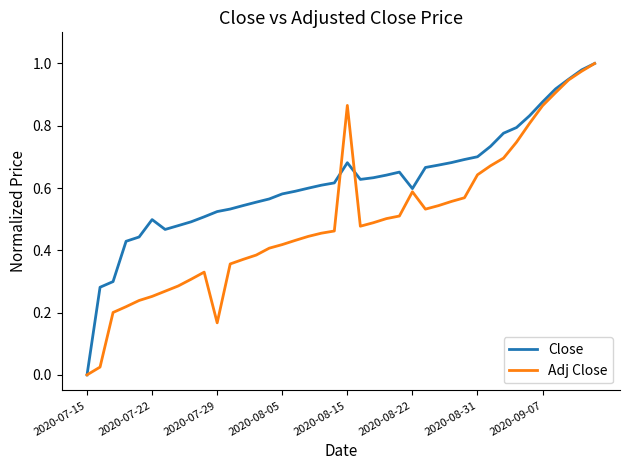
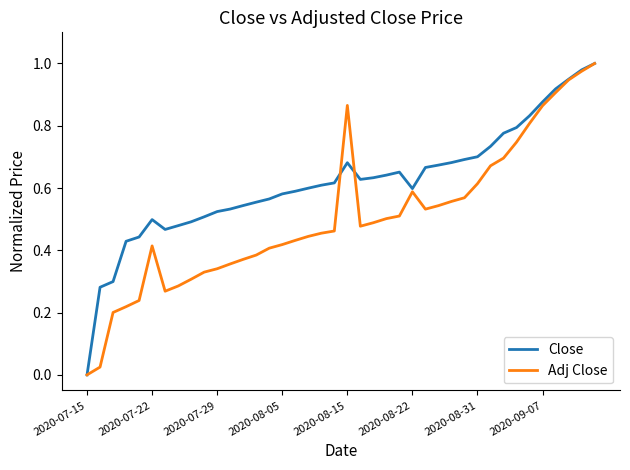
  {
    "Close": {
      "2020-07-22": 0.50,
      "2020-07-29": 0.52,
      "2020-08-05": 0.58,
      "2020-08-15": 0.68,
      "2020-08-22": 0.60,
      "2020-08-31": 0.70,
      "2020-09-07": 0.88
    },
    "Adj Close": {
-     "2020-07-22": 0.25,
-     "2020-07-29": 0.17,
+     "2020-07-22": 0.41,
+     "2020-07-29": 0.34,
      "2020-08-05": 0.42,
      "2020-08-15": 0.87,
      "2020-08-22": 0.59,
-     "2020-08-31": 0.64,
+     "2020-08-31": 0.61,
      "2020-09-07": 0.86
    }
  }
